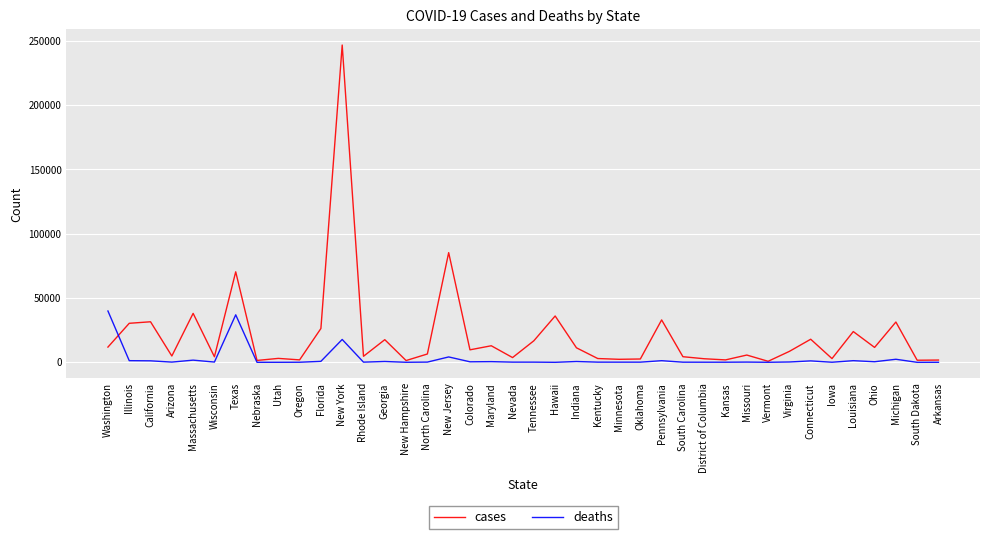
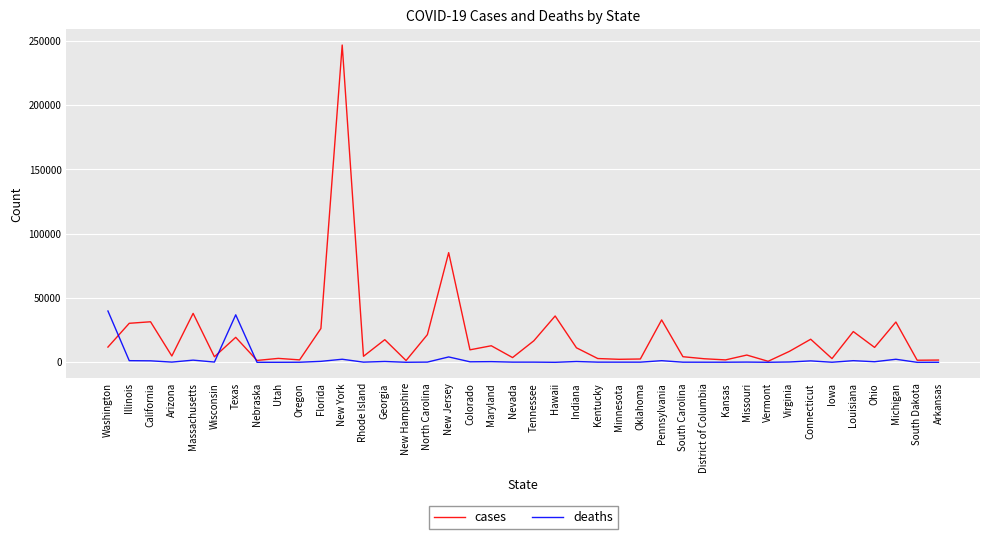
  {
    "cases": {
      "Washington": 12000,
      "Illinois": 30000,
      "California": 32000,
      "Arizona": 5000,
      "Massachusetts": 38000,
      "Wisconsin": 4000,
-     "Texas": 70000,
+     "Texas": 19000,
      "Utah": 3000,
      "Florida": 26000,
      "New York": 247000,
      "Rhode Island": 5000,
      "Georgia": 18000,
-     "North Carolina": 6000,
+     "North Carolina": 22000,
      "New Jersey": 85000,
      "Colorado": 10000,
      "Maryland": 13000,
      "Nevada": 4000,
      "Tennessee": 17000,
      "Hawaii": 36000,
      "Indiana": 11000,
      "Kentucky": 3000,
      "Minnesota": 2000,
      "Oklahoma": 3000,
      "Pennsylvania": 33000,
      "South Carolina": 4000,
      "District of Columbia": 3000,
      "Missouri": 6000,
      "Virginia": 9000,
      "Connecticut": 18000,
      "Iowa": 3000,
      "Louisiana": 24000,
      "Ohio": 12000,
      "Michigan": 31000
    },
    "deaths": {
      "Washington": 40000,
      "Illinois": 1000,
      "California": 1000,
      "Arizona": 0,
      "Massachusetts": 2000,
      "Wisconsin": 0,
      "Texas": 37000,
      "Utah": 0,
      "Florida": 1000,
-     "New York": 18000,
+     "New York": 2000,
      "Rhode Island": 0,
      "Georgia": 1000,
      "North Carolina": 0,
      "New Jersey": 4000,
      "Colorado": 0,
      "Maryland": 1000,
      "Nevada": 0,
      "Tennessee": 0,
      "Hawaii": 0,
      "Indiana": 1000,
      "Kentucky": 0,
      "Minnesota": 0,
      "Oklahoma": 0,
      "Pennsylvania": 1000,
      "South Carolina": 0,
      "District of Columbia": 0,
      "Missouri": 0,
      "Virginia": 0,
      "Connecticut": 1000,
      "Iowa": 0,
      "Louisiana": 1000,
      "Ohio": 0,
      "Michigan": 2000
    }
  }
